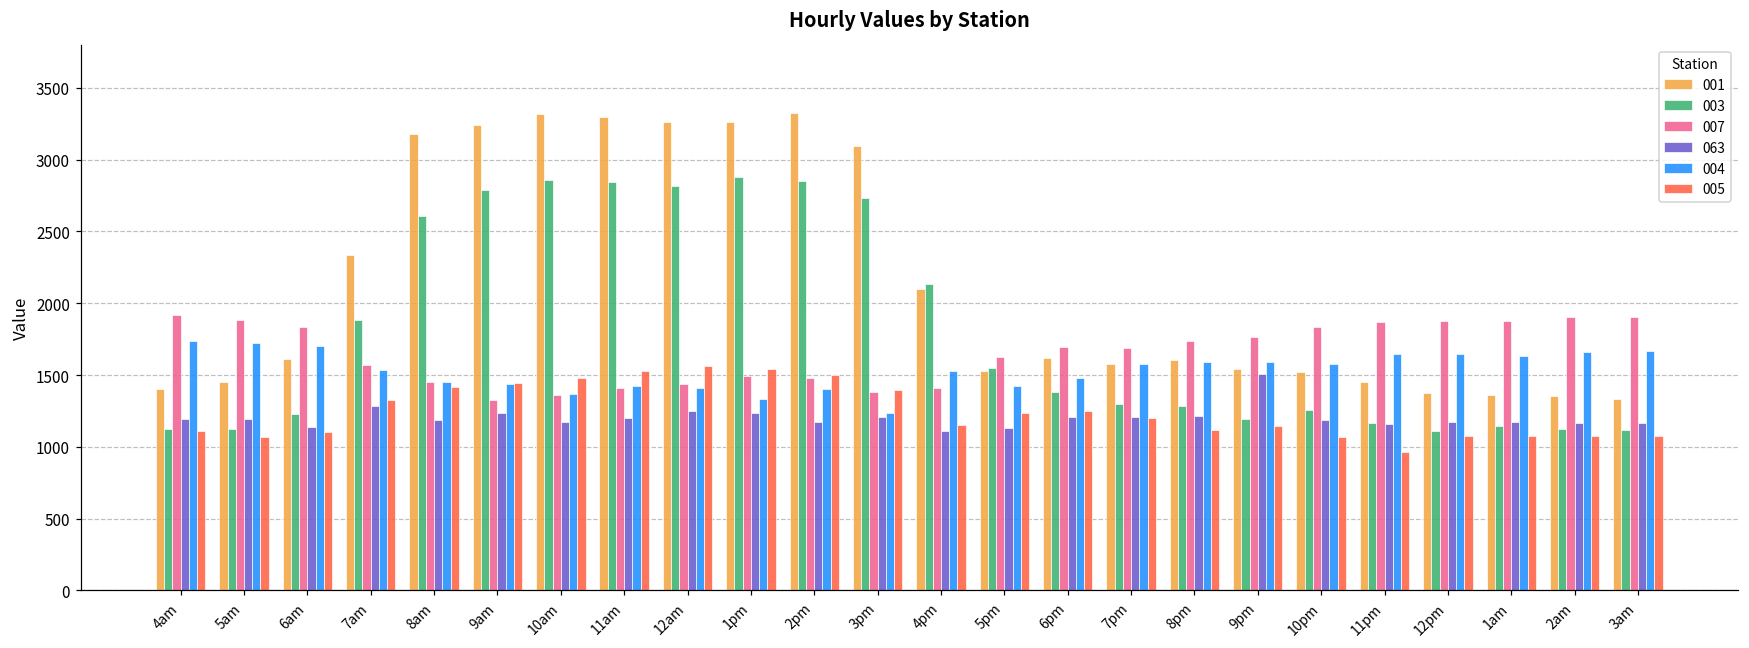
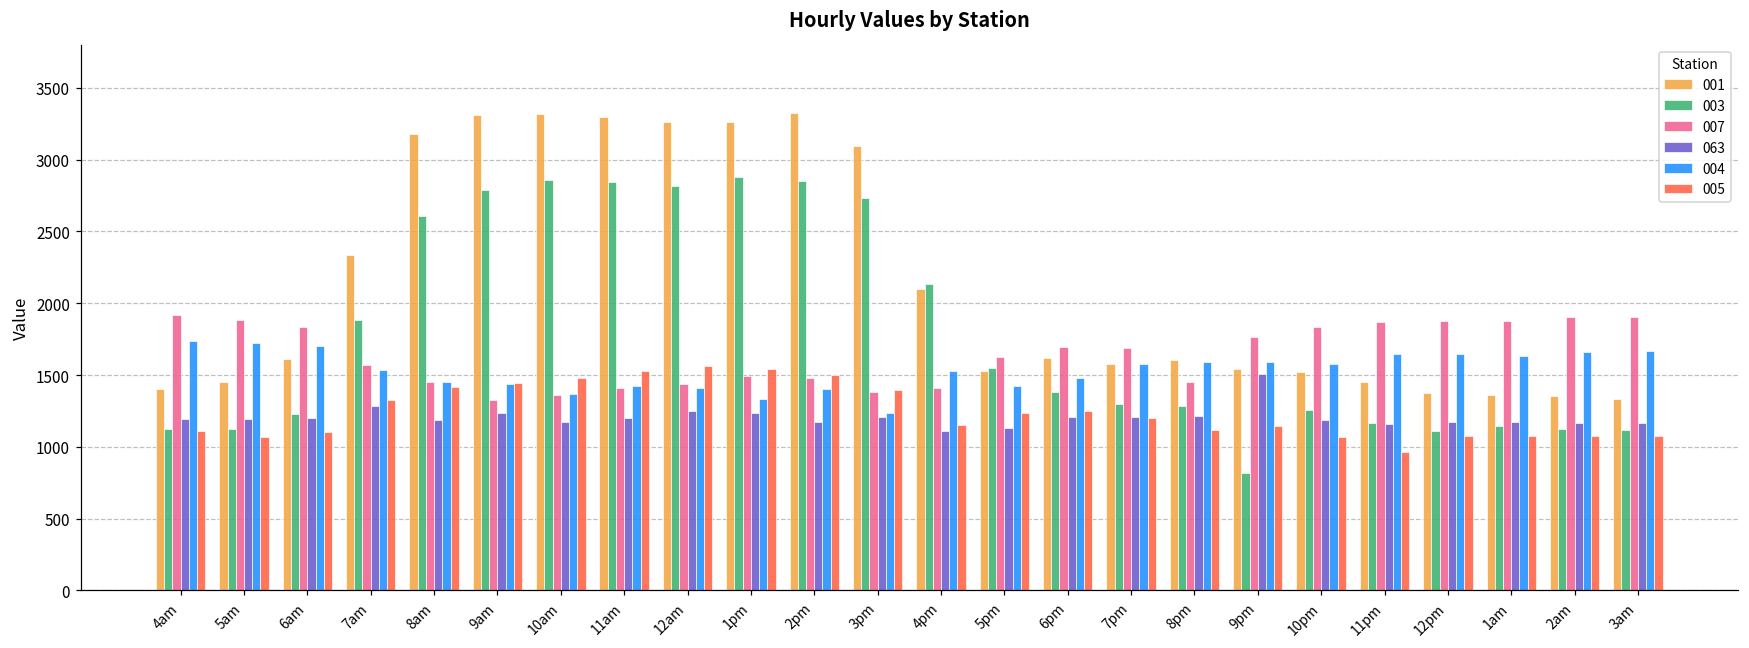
  {
    "001": {
      "4am": 1400,
      "5am": 1450,
      "6am": 1610,
      "7am": 2340,
      "8am": 3180,
-     "9am": 3240,
+     "9am": 3310,
      "10am": 3320,
      "11am": 3290,
      "12am": 3260,
      "1pm": 3260,
      "2pm": 3330,
      "3pm": 3090,
      "4pm": 2100,
      "5pm": 1530,
      "6pm": 1620,
      "7pm": 1580,
      "8pm": 1600,
      "9pm": 1540,
      "10pm": 1520,
      "11pm": 1450,
      "12pm": 1380,
      "1am": 1360,
      "2am": 1350,
      "3am": 1330
    },
    "003": {
      "4am": 1130,
      "5am": 1130,
      "6am": 1230,
      "7am": 1880,
      "8am": 2610,
      "9am": 2790,
      "10am": 2860,
      "11am": 2840,
      "12am": 2820,
      "1pm": 2880,
      "2pm": 2850,
      "3pm": 2740,
      "4pm": 2130,
      "5pm": 1550,
      "6pm": 1380,
      "7pm": 1300,
      "8pm": 1280,
-     "9pm": 1190,
+     "9pm": 820,
      "10pm": 1260,
      "11pm": 1170,
      "12pm": 1110,
      "1am": 1140,
      "2am": 1130,
      "3am": 1120
    },
    "007": {
      "4am": 1920,
      "5am": 1880,
      "6am": 1830,
      "7am": 1570,
      "8am": 1450,
      "9am": 1330,
      "10am": 1360,
      "11am": 1410,
      "12am": 1430,
      "1pm": 1490,
      "2pm": 1480,
      "3pm": 1380,
      "4pm": 1410,
      "5pm": 1630,
      "6pm": 1690,
      "7pm": 1680,
-     "8pm": 1730,
+     "8pm": 1450,
      "9pm": 1770,
      "10pm": 1830,
      "11pm": 1870,
      "12pm": 1880,
      "1am": 1880,
      "2am": 1900,
      "3am": 1900
    },
    "063": {
      "4am": 1190,
      "5am": 1190,
-     "6am": 1140,
+     "6am": 1200,
      "7am": 1280,
      "8am": 1180,
      "9am": 1230,
      "10am": 1180,
      "11am": 1200,
      "12am": 1250,
      "1pm": 1230,
      "2pm": 1170,
      "3pm": 1210,
      "4pm": 1110,
      "5pm": 1130,
      "6pm": 1210,
      "7pm": 1210,
      "8pm": 1220,
      "9pm": 1510,
      "10pm": 1180,
      "11pm": 1160,
      "12pm": 1180,
      "1am": 1180,
      "2am": 1170,
      "3am": 1170
    },
    "004": {
      "4am": 1730,
      "5am": 1730,
      "6am": 1700,
      "7am": 1530,
      "8am": 1450,
      "9am": 1430,
      "10am": 1370,
      "11am": 1430,
      "12am": 1410,
      "1pm": 1330,
      "2pm": 1400,
      "3pm": 1240,
      "4pm": 1530,
      "5pm": 1430,
      "6pm": 1480,
      "7pm": 1580,
      "8pm": 1590,
      "9pm": 1590,
      "10pm": 1580,
      "11pm": 1640,
      "12pm": 1640,
      "1am": 1630,
      "2am": 1660,
      "3am": 1670
    },
    "005": {
      "4am": 1110,
      "5am": 1070,
      "6am": 1100,
      "7am": 1330,
      "8am": 1420,
      "9am": 1440,
      "10am": 1480,
      "11am": 1530,
      "12am": 1560,
      "1pm": 1540,
      "2pm": 1500,
      "3pm": 1390,
      "4pm": 1150,
      "5pm": 1230,
      "6pm": 1250,
      "7pm": 1200,
      "8pm": 1120,
      "9pm": 1140,
      "10pm": 1070,
      "11pm": 960,
      "12pm": 1080,
      "1am": 1080,
      "2am": 1080,
      "3am": 1080
    }
  }
